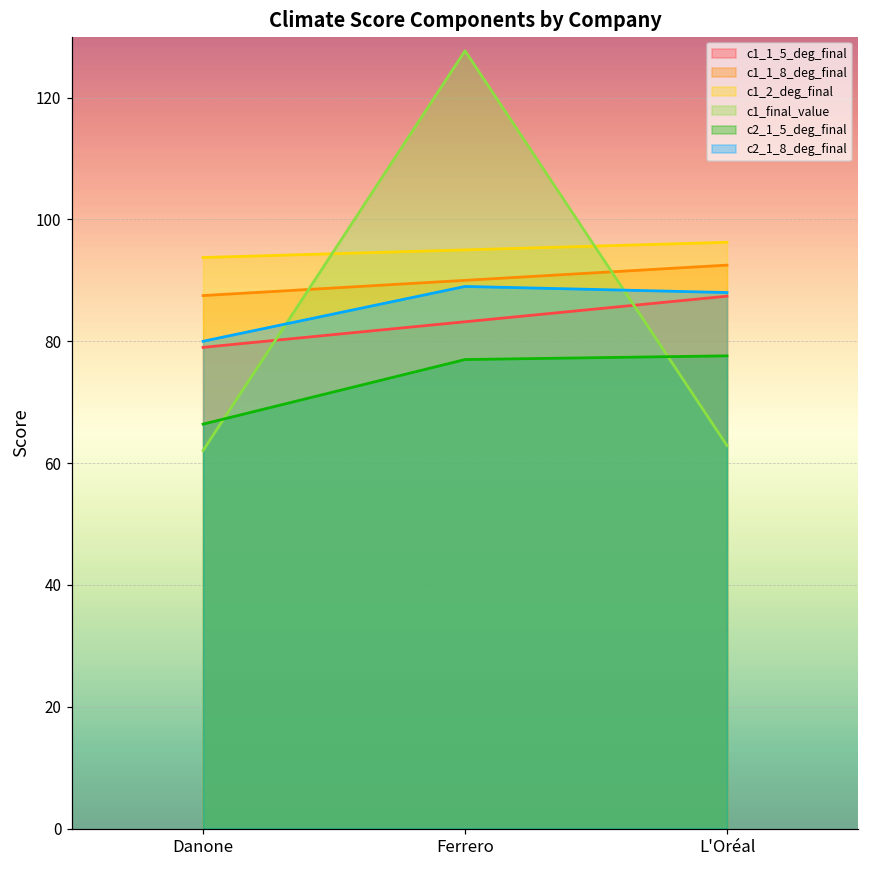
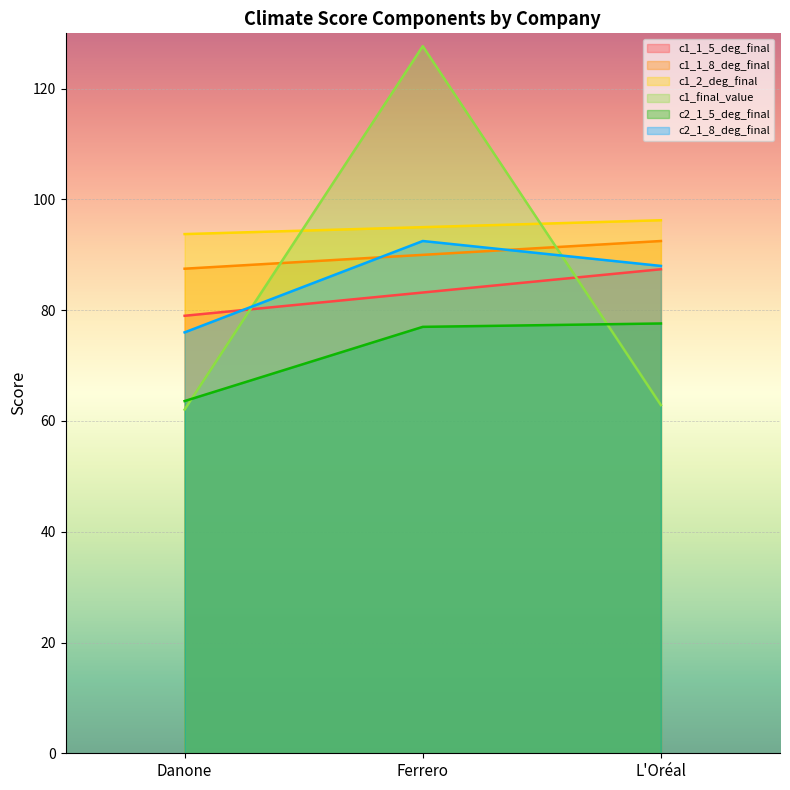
  {
    "c1_final_value": {
      "Danone": 62,
      "Ferrero": 128,
      "L'Oréal": 63
    },
    "c2_1_5_deg_final": {
-     "Danone": 66,
+     "Danone": 64,
      "Ferrero": 77,
      "L'Oréal": 78
    },
    "c2_1_8_deg_final": {
-     "Danone": 80,
-     "Ferrero": 89,
+     "Danone": 76,
+     "Ferrero": 93,
      "L'Oréal": 88
    }
  }
